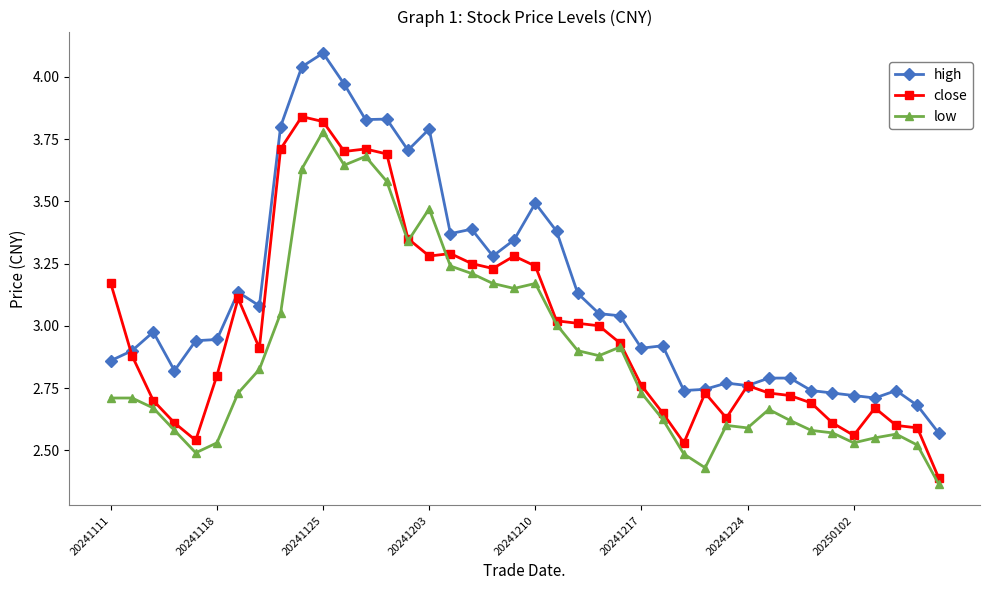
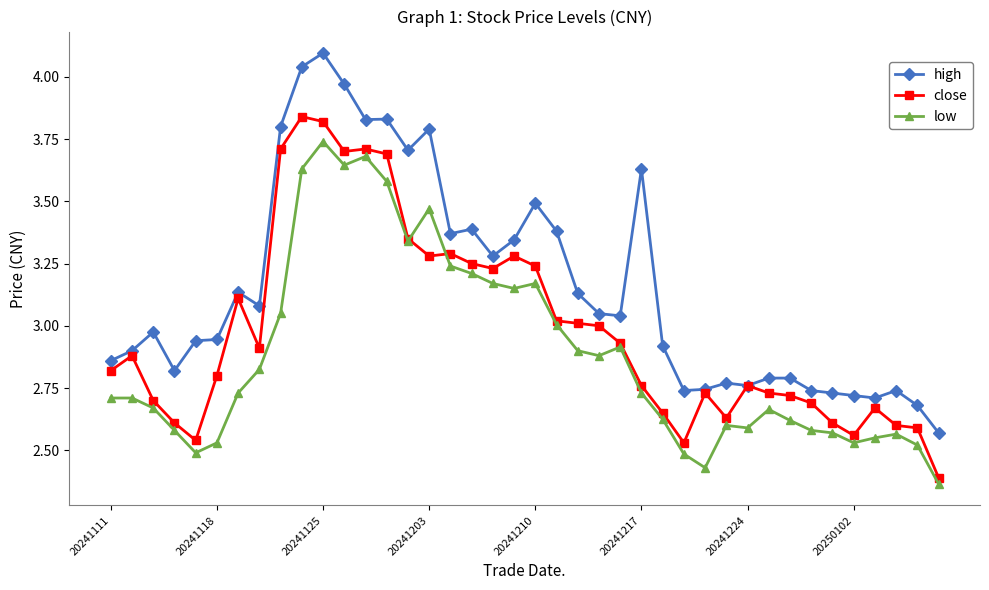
  {
    "high": {
      "20241111": 2.86,
      "20241118": 2.95,
      "20241125": 4.10,
      "20241203": 3.79,
      "20241210": 3.49,
-     "20241217": 2.91,
+     "20241217": 3.63,
      "20250102": 2.72
    },
    "close": {
-     "20241111": 3.17,
+     "20241111": 2.82,
      "20241118": 2.80,
      "20241125": 3.82,
      "20241203": 3.28,
      "20241210": 3.24,
      "20241217": 2.76,
      "20250102": 2.56
    },
    "low": {
      "20241111": 2.71,
      "20241118": 2.53,
-     "20241125": 3.78,
+     "20241125": 3.74,
      "20241203": 3.47,
      "20241210": 3.17,
      "20241217": 2.73,
      "20241224": 2.59,
      "20250102": 2.53
    }
  }
